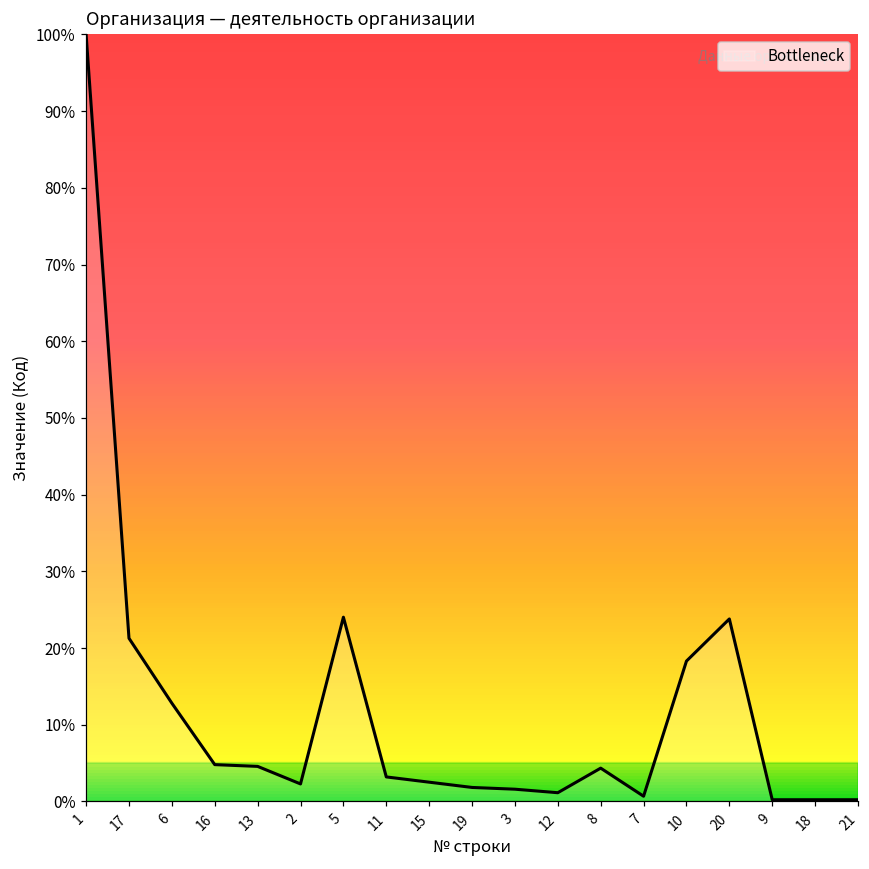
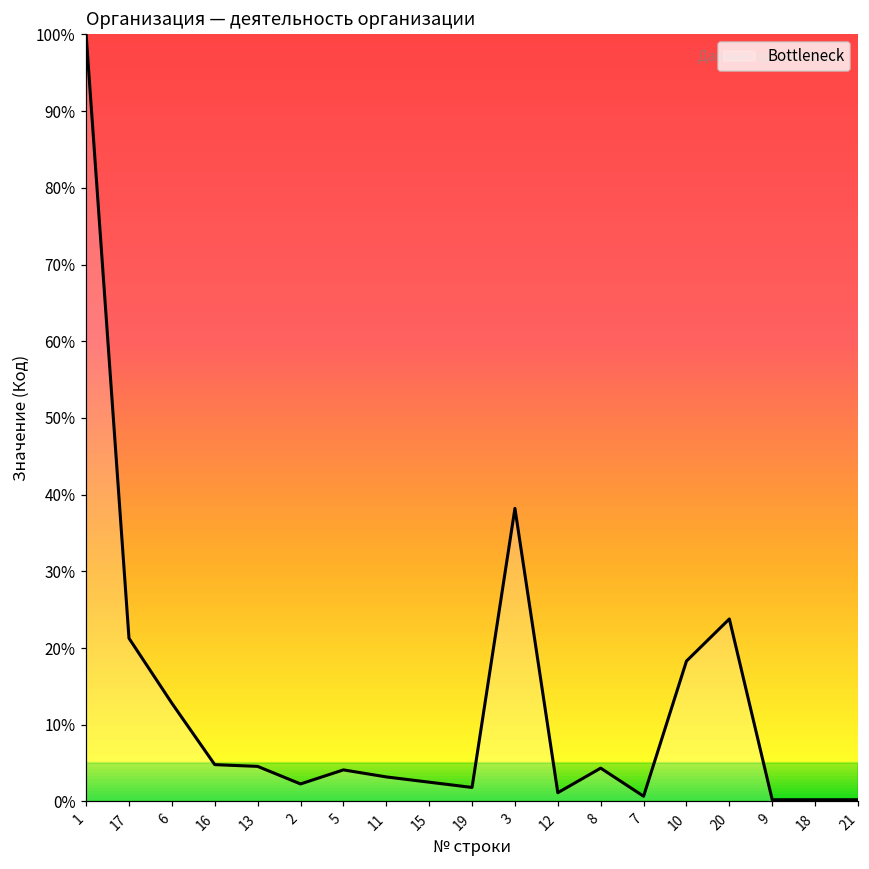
  {
    "1": "100%",
    "17": "21%",
    "6": "13%",
    "16": "5%",
    "13": "5%",
    "2": "2%",
-   "5": "24%",
+   "5": "4%",
    "11": "3%",
    "15": "3%",
    "19": "2%",
-   "3": "2%",
+   "3": "38%",
    "12": "1%",
    "8": "4%",
    "7": "1%",
    "10": "18%",
    "20": "24%",
    "9": "0%",
    "18": "0%",
    "21": "0%"
  }
